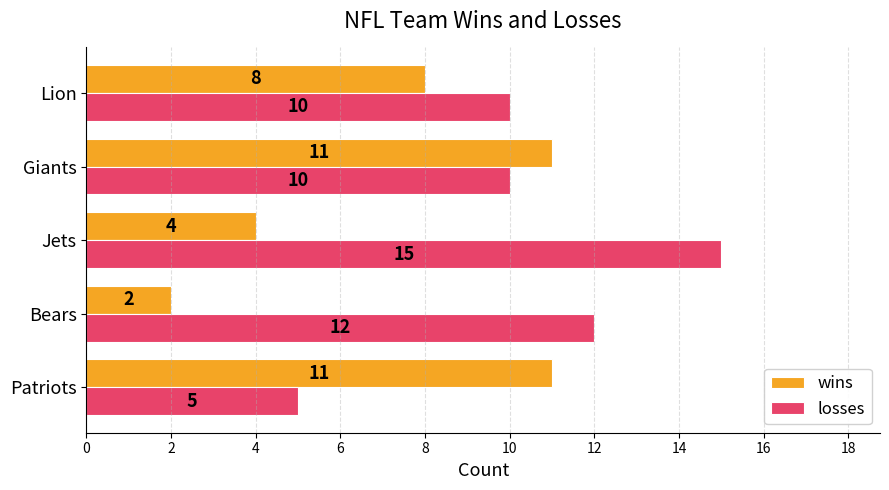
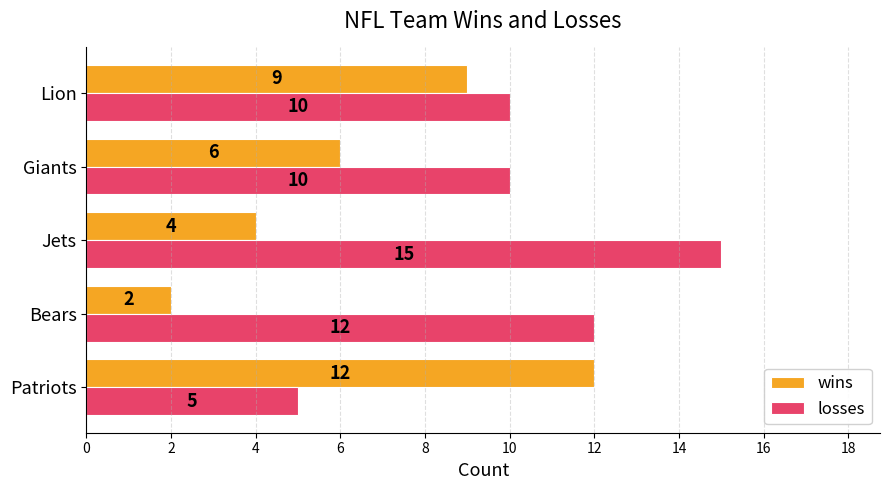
  {
    "wins": {
-     "Lion": 8,
-     "Giants": 11,
+     "Lion": 9,
+     "Giants": 6,
      "Jets": 4,
      "Bears": 2,
-     "Patriots": 11
+     "Patriots": 12
    },
    "losses": {
      "Lion": 10,
      "Giants": 10,
      "Jets": 15,
      "Bears": 12,
      "Patriots": 5
    }
  }
